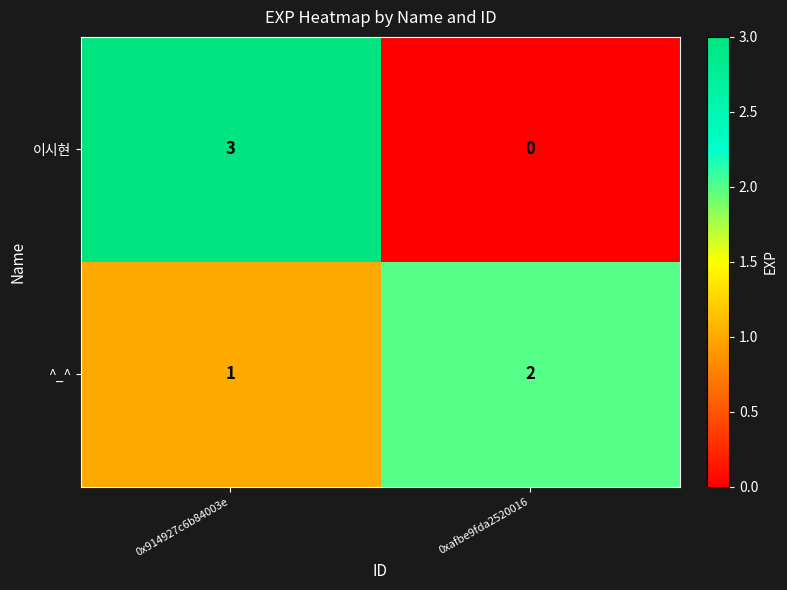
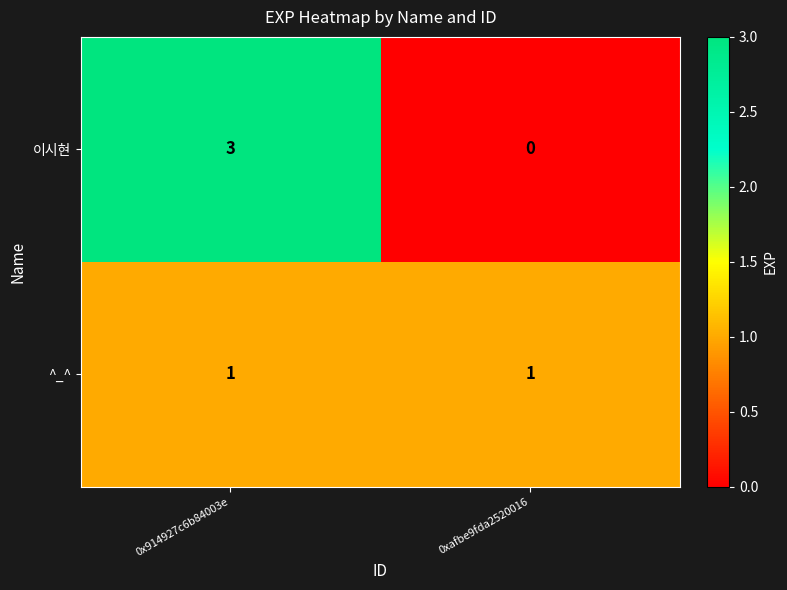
  {
    "이시현": {
      "0x914927c6b84003e": 3,
      "0xafbe9fda2520016": 0
    },
    "^_^": {
      "0x914927c6b84003e": 1,
-     "0xafbe9fda2520016": 2
+     "0xafbe9fda2520016": 1
    }
  }
